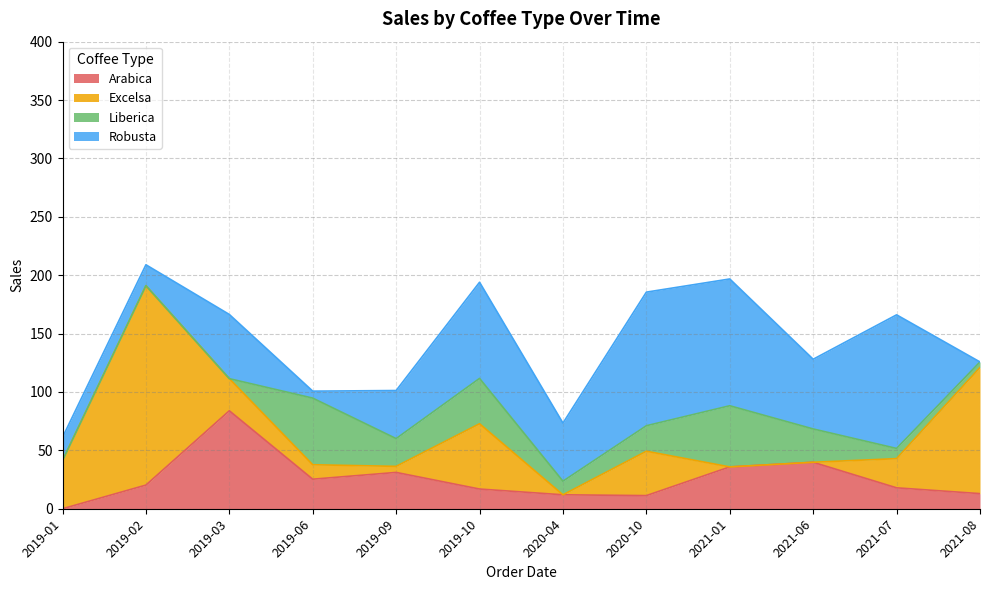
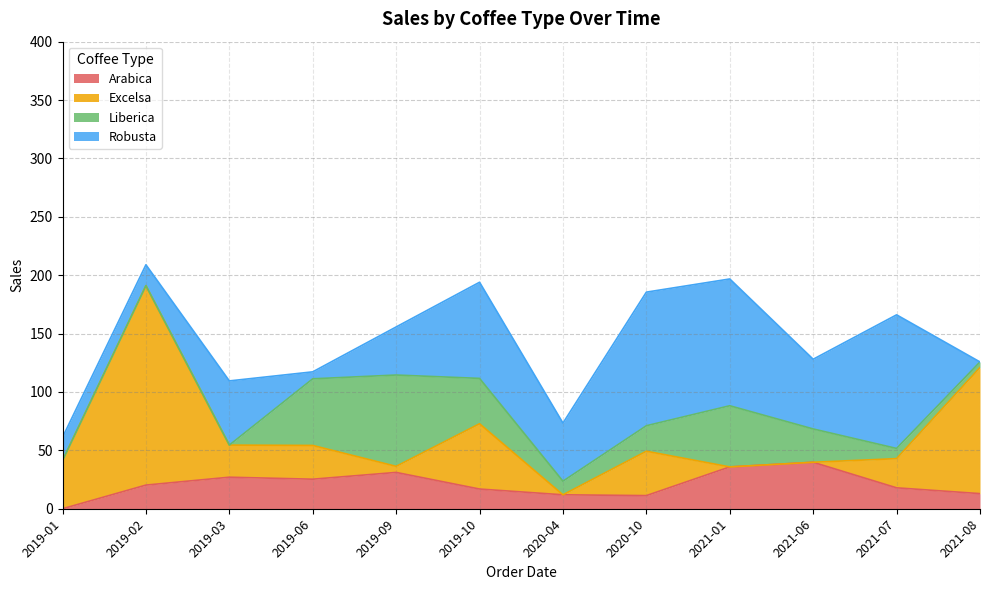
  {
    "Arabica": {
      "2019-01": 0,
      "2019-02": 20,
-     "2019-03": 84,
+     "2019-03": 27,
      "2019-06": 25,
      "2019-09": 31,
      "2019-10": 17,
      "2020-10": 11,
      "2021-07": 18,
      "2021-08": 13
    },
    "Excelsa": {
-     "2019-06": 12,
+     "2019-06": 29,
      "2019-09": 5,
      "2019-10": 56,
      "2020-10": 38,
      "2021-07": 25,
      "2021-08": 108
    },
    "Liberica": {
      "2019-06": 57,
-     "2019-09": 24,
+     "2019-09": 78,
      "2019-10": 39,
      "2020-04": 12,
      "2020-10": 22,
      "2021-01": 52,
      "2021-06": 29,
      "2021-07": 9
    },
    "Robusta": {
      "2019-01": 20,
      "2019-02": 18,
      "2019-03": 55,
      "2019-06": 6,
      "2019-09": 41,
      "2019-10": 82,
      "2020-04": 50,
      "2020-10": 114,
      "2021-01": 109,
      "2021-06": 60,
      "2021-07": 114
    }
  }
